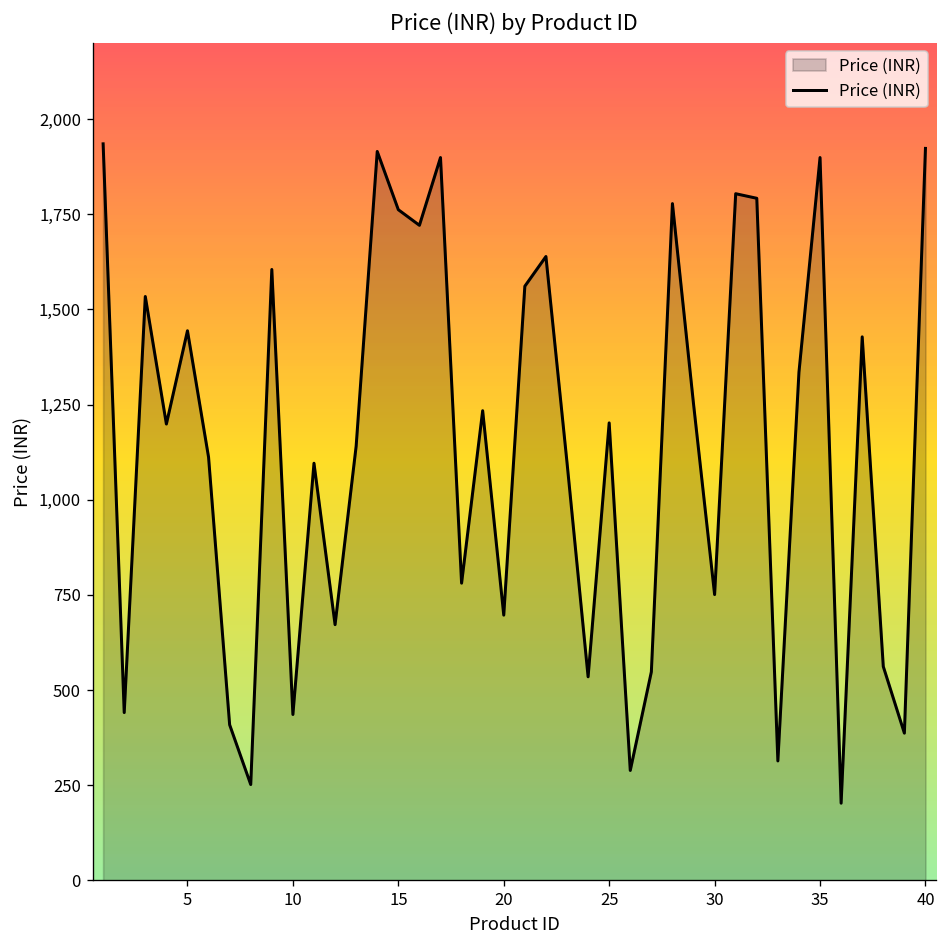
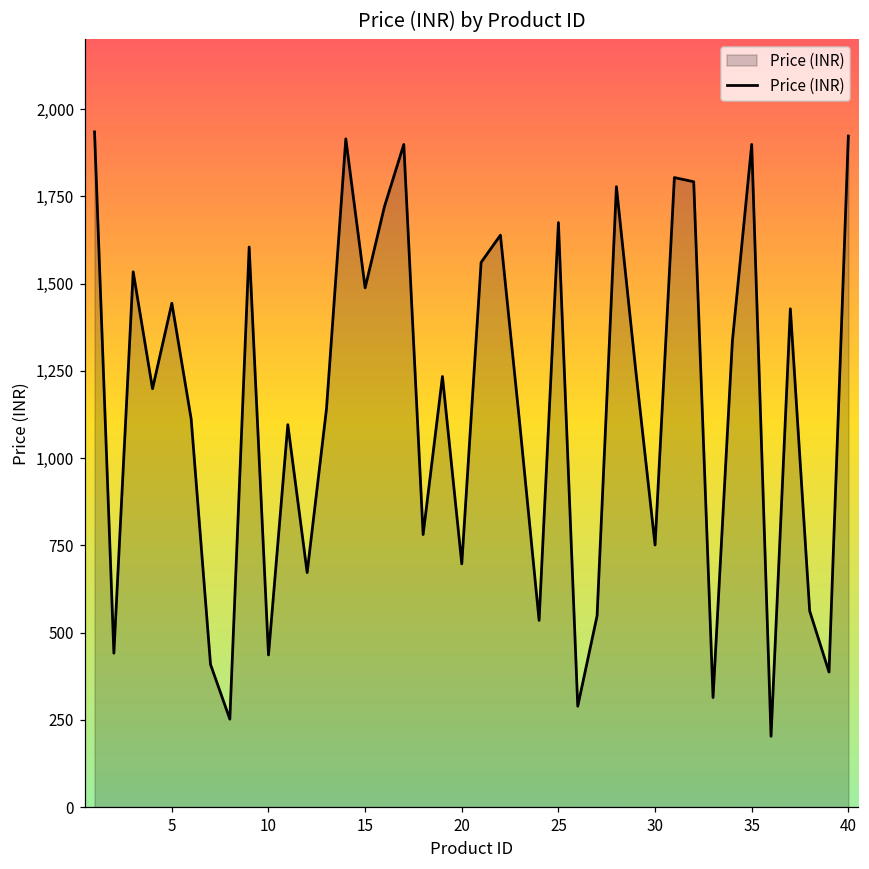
  {
    "5": "1,440",
    "10": "440",
-   "15": "1,760",
+   "15": "1,490",
    "20": "700",
-   "25": "1,200",
+   "25": "1,680",
    "30": "750",
    "35": "1,900",
    "40": "1,920"
  }
